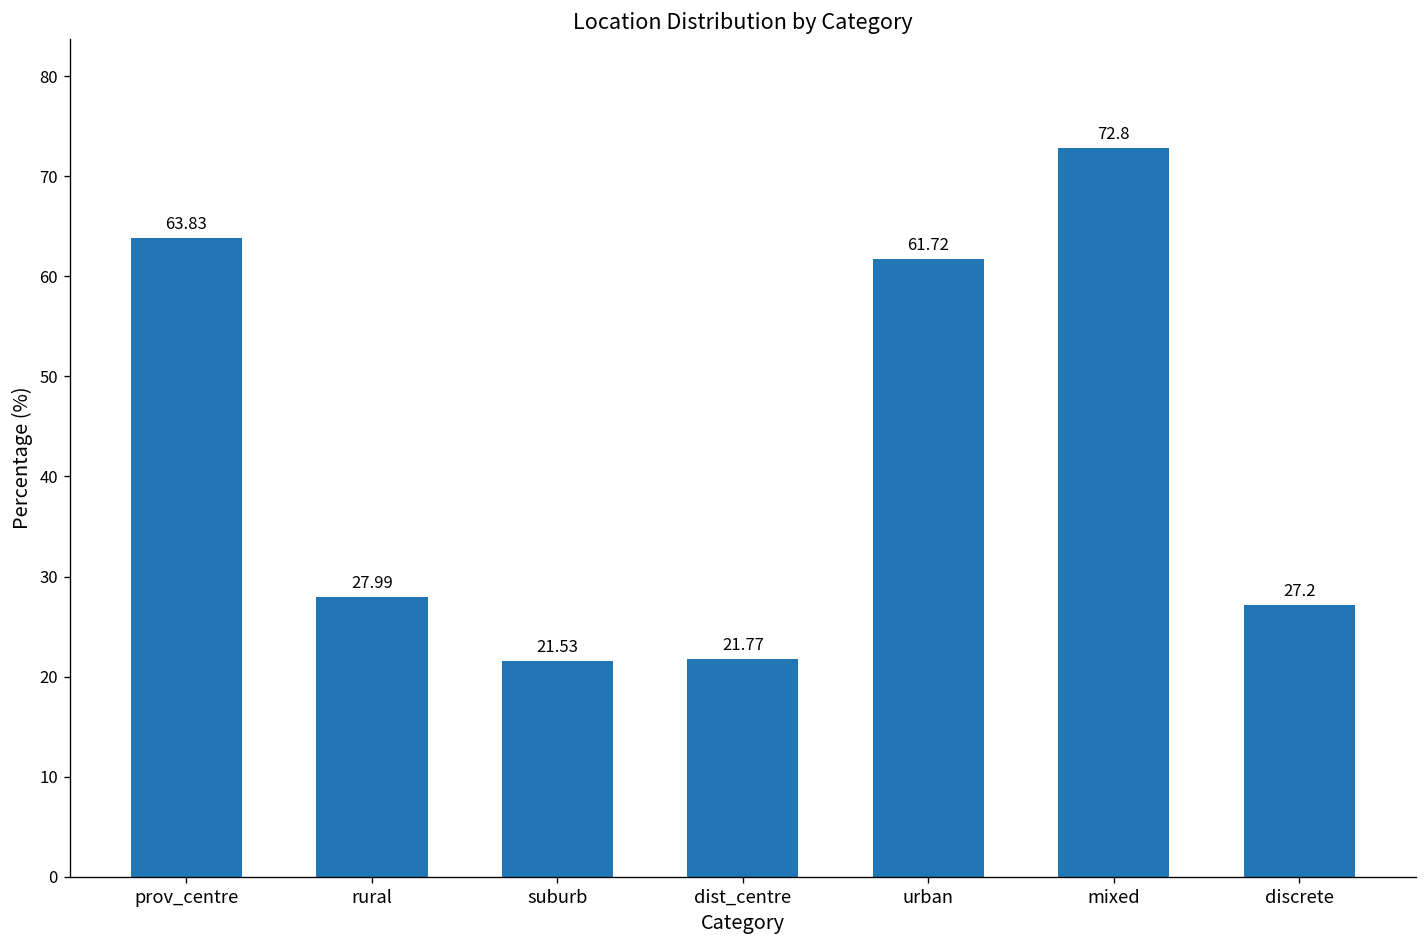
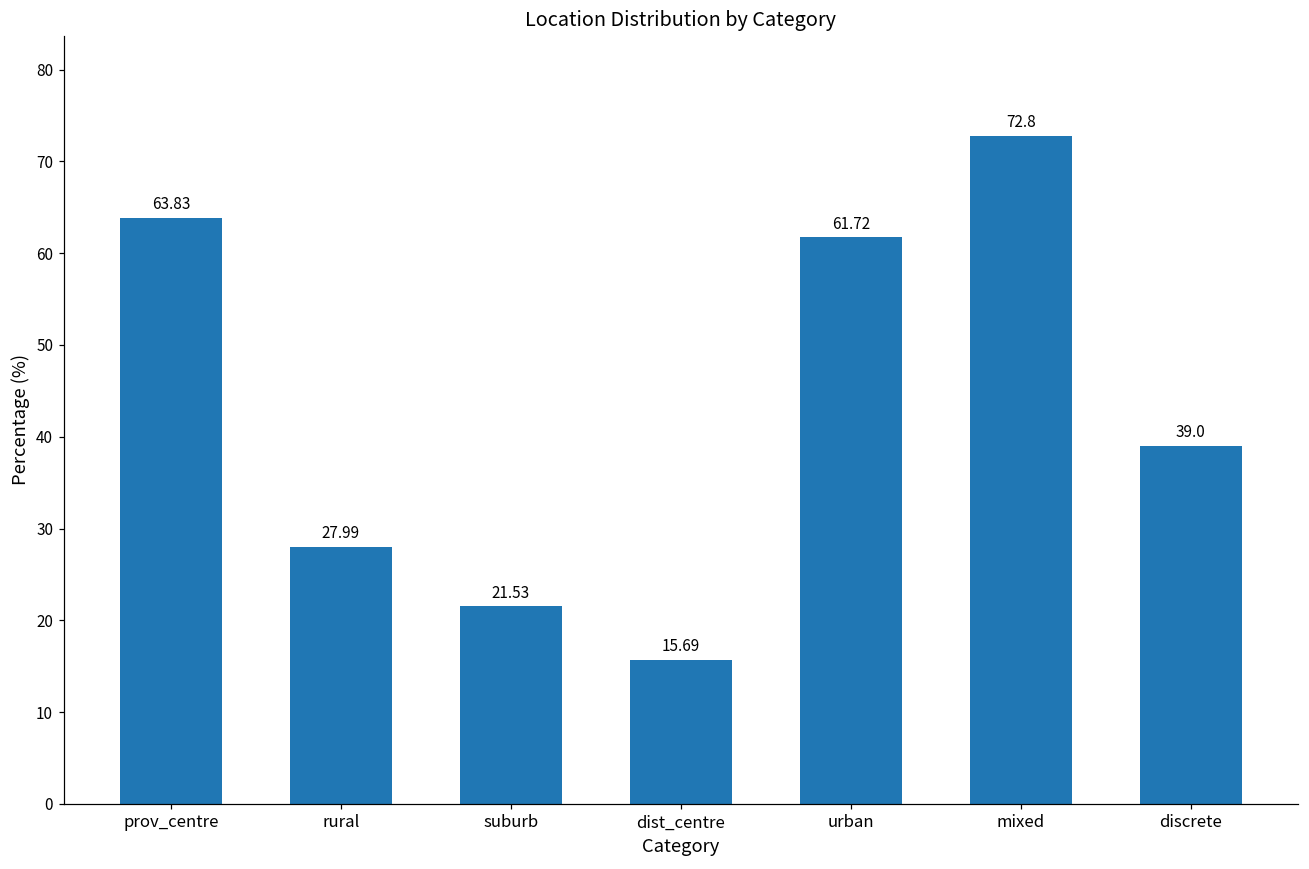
  {
    "prov_centre": 63.83,
    "rural": 27.99,
    "suburb": 21.53,
-   "dist_centre": 21.77,
+   "dist_centre": 15.69,
    "urban": 61.72,
    "mixed": 72.8,
-   "discrete": 27.2
+   "discrete": 39.0
  }
